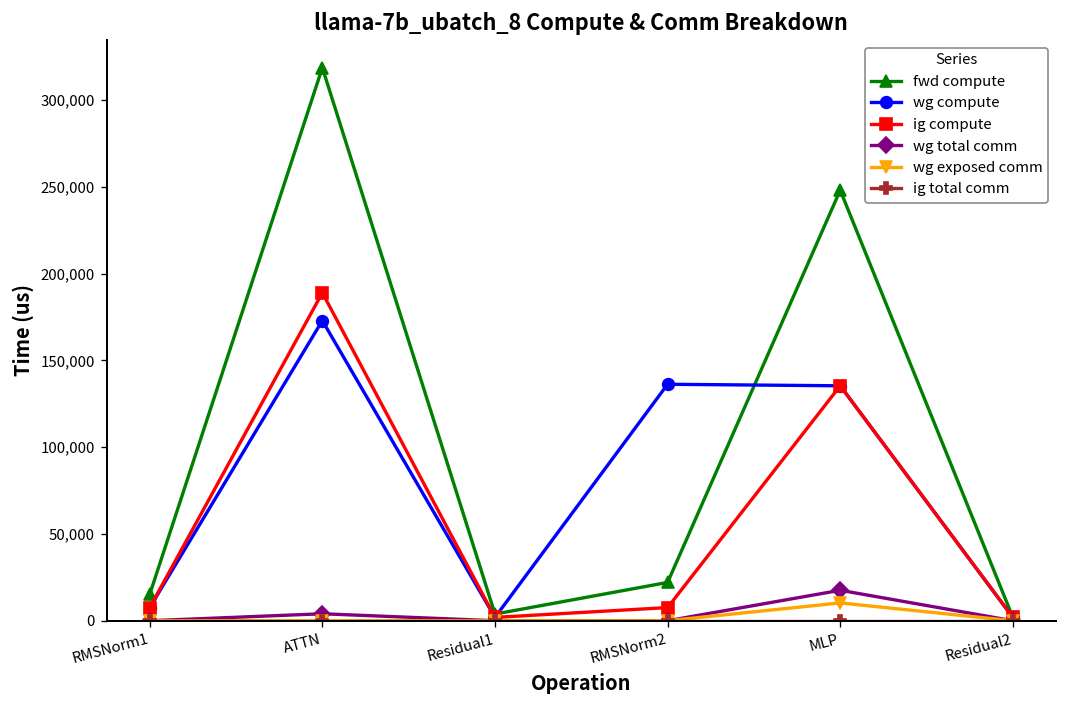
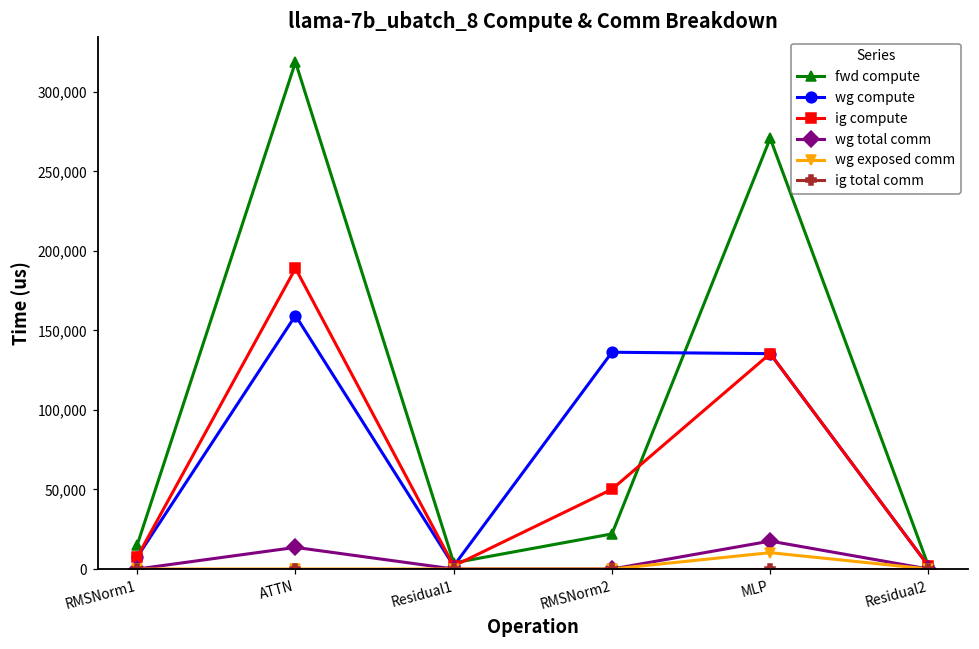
  {
    "fwd compute": {
      "RMSNorm1": "15,000",
      "ATTN": "319,000",
      "Residual1": "4,000",
      "RMSNorm2": "22,000",
-     "MLP": "248,000"
+     "MLP": "271,000"
    },
    "wg compute": {
-     "ATTN": "173,000",
+     "ATTN": "159,000",
      "RMSNorm2": "136,000"
    },
    "ig compute": {
      "ATTN": "189,000",
-     "RMSNorm2": "8,000"
+     "RMSNorm2": "50,000"
    },
    "wg total comm": {
-     "ATTN": "4,000",
+     "ATTN": "14,000",
      "MLP": "18,000"
    },
    "wg exposed comm": {
      "MLP": "10,000"
    },
    "ig total comm": {
      "MLP": "0"
    }
  }
